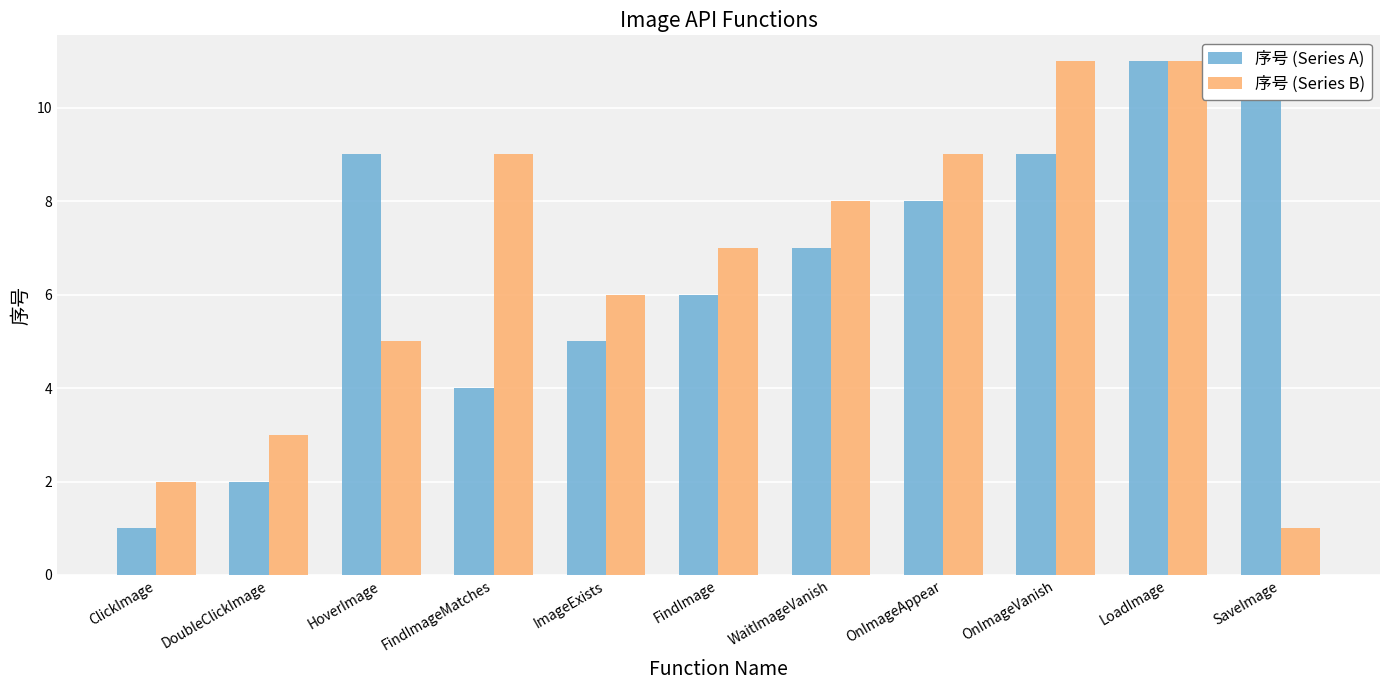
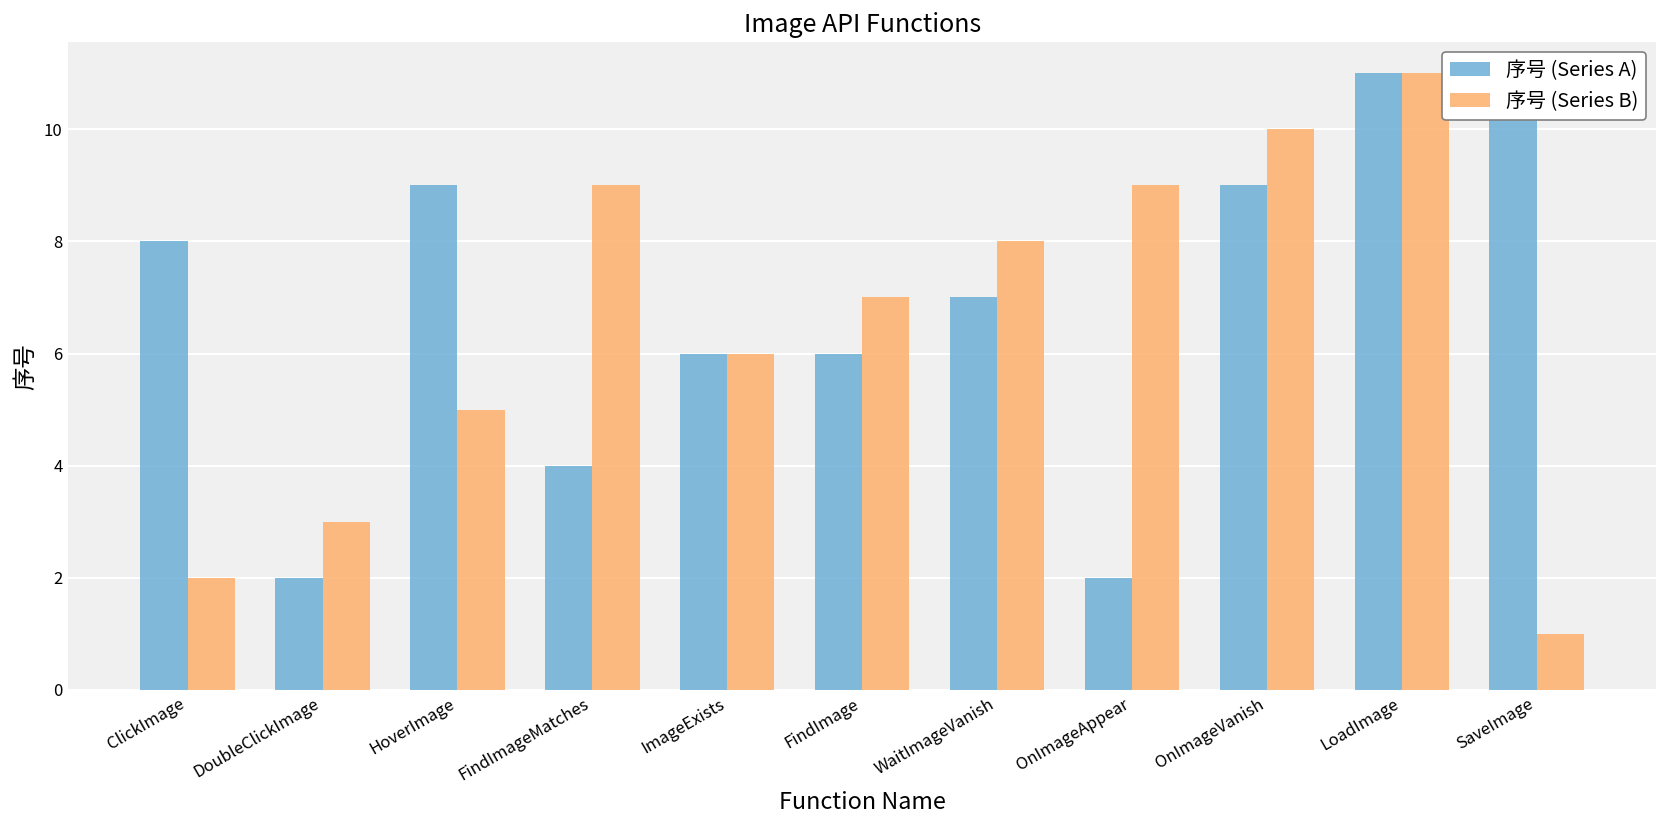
  {
    "序号 (Series A)": {
-     "ClickImage": 1,
+     "ClickImage": 8,
      "DoubleClickImage": 2,
      "HoverImage": 9,
      "FindImageMatches": 4,
-     "ImageExists": 5,
+     "ImageExists": 6,
      "FindImage": 6,
      "WaitImageVanish": 7,
-     "OnImageAppear": 8,
+     "OnImageAppear": 2,
      "OnImageVanish": 9,
      "LoadImage": 11
    },
    "序号 (Series B)": {
      "ClickImage": 2,
      "DoubleClickImage": 3,
      "HoverImage": 5,
      "FindImageMatches": 9,
      "ImageExists": 6,
      "FindImage": 7,
      "WaitImageVanish": 8,
      "OnImageAppear": 9,
-     "OnImageVanish": 11,
+     "OnImageVanish": 10,
      "LoadImage": 11,
      "SaveImage": 1
    }
  }
